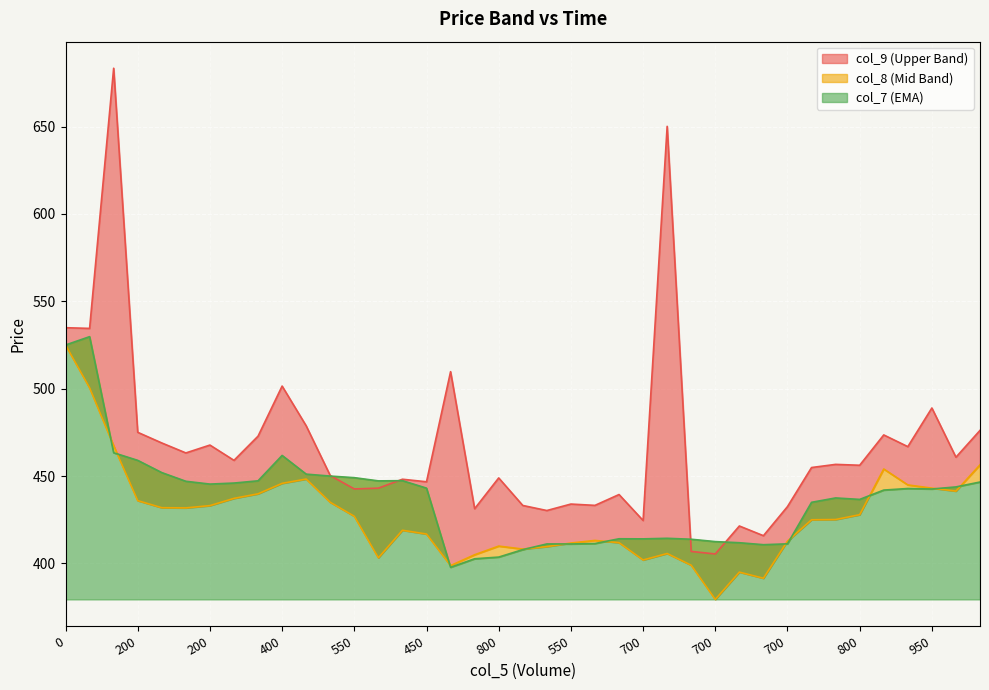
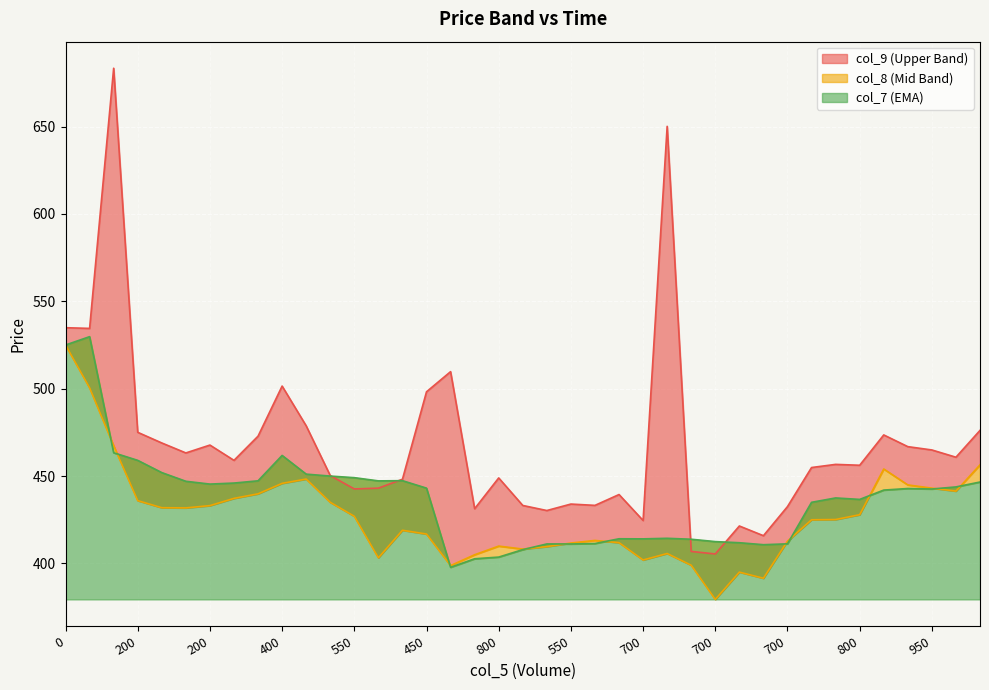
  {
    "col_9 (Upper Band)": {
      "0": 535,
      "400": 502,
-     "450": 447,
-     "950": 489
+     "450": 498,
+     "950": 465
    }
  }
